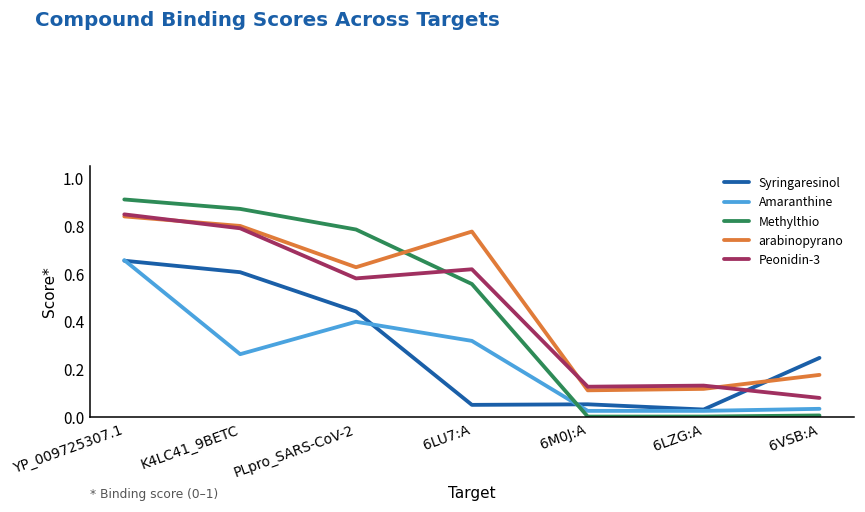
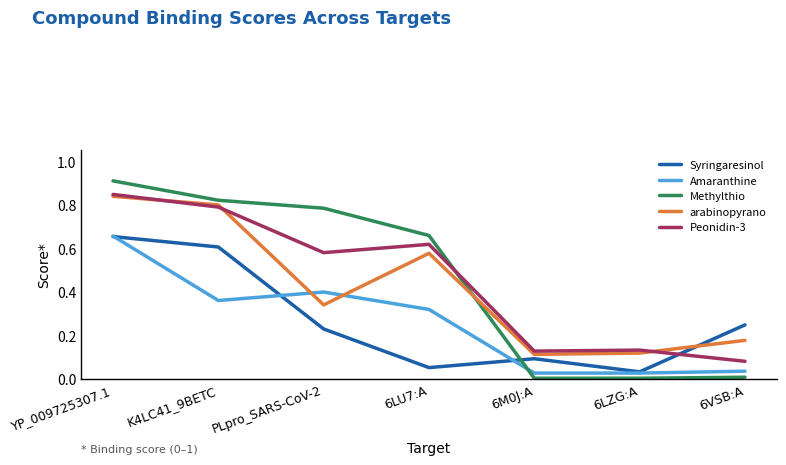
  {
    "Syringaresinol": {
      "K4LC41_9BETC": 0.61,
-     "PLpro_SARS-CoV-2": 0.44,
+     "PLpro_SARS-CoV-2": 0.23,
      "6LU7:A": 0.05,
-     "6M0J:A": 0.05,
+     "6M0J:A": 0.09,
      "6VSB:A": 0.25
    },
    "Amaranthine": {
-     "K4LC41_9BETC": 0.26,
+     "K4LC41_9BETC": 0.36,
      "PLpro_SARS-CoV-2": 0.40,
      "6LU7:A": 0.32,
      "6M0J:A": 0.03,
      "6VSB:A": 0.03
    },
    "Methylthio": {
      "YP_009725307.1": 0.91,
-     "K4LC41_9BETC": 0.87,
+     "K4LC41_9BETC": 0.82,
      "PLpro_SARS-CoV-2": 0.78,
-     "6LU7:A": 0.56,
+     "6LU7:A": 0.66,
      "6M0J:A": 0.00,
      "6LZG:A": 0.00,
      "6VSB:A": 0.01
    },
    "arabinopyrano": {
-     "PLpro_SARS-CoV-2": 0.63,
-     "6LU7:A": 0.78,
+     "PLpro_SARS-CoV-2": 0.34,
+     "6LU7:A": 0.58,
      "6M0J:A": 0.11,
      "6LZG:A": 0.12,
      "6VSB:A": 0.18
    },
    "Peonidin-3": {
      "PLpro_SARS-CoV-2": 0.58,
      "6LU7:A": 0.62,
      "6M0J:A": 0.13,
      "6LZG:A": 0.13,
      "6VSB:A": 0.08
    }
  }
